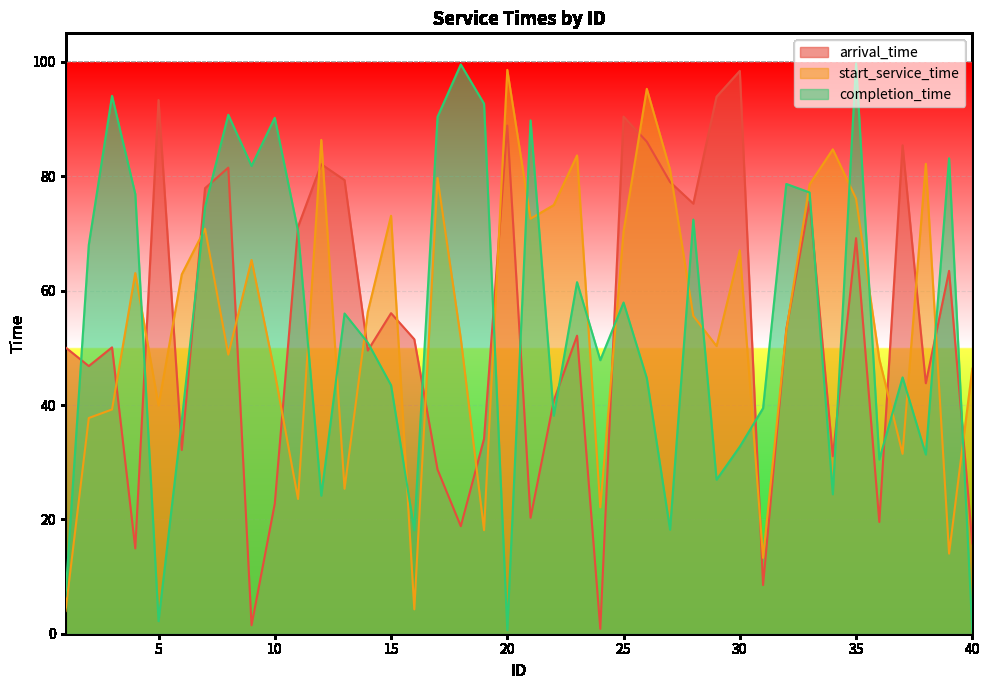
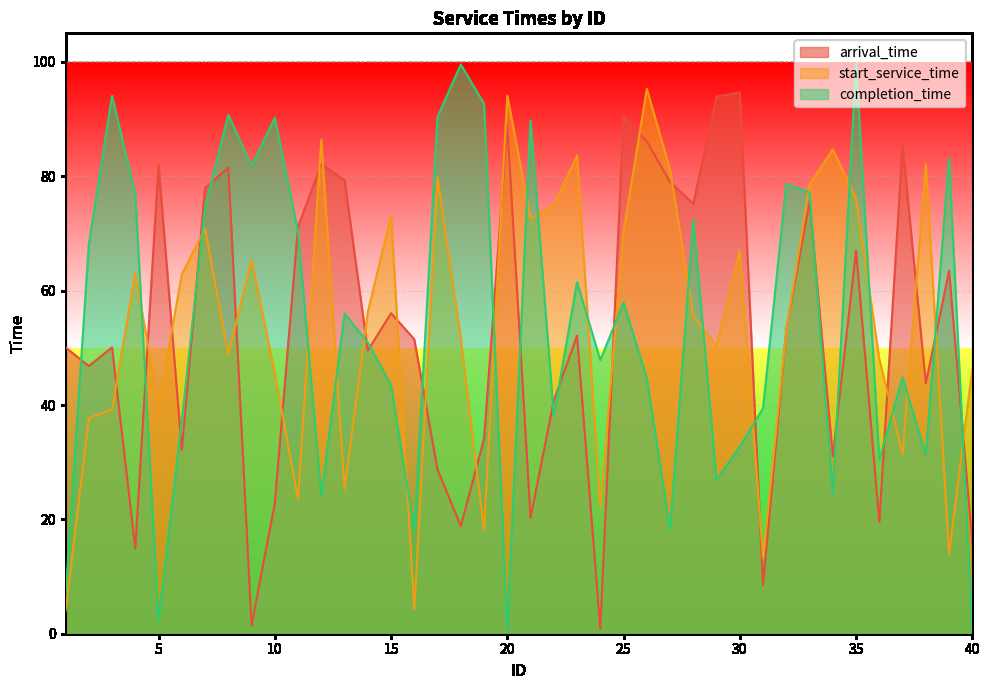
  {
    "arrival_time": {
-     "5": 93,
+     "5": 82,
      "10": 23,
      "15": 56,
      "20": 89,
      "25": 90,
-     "30": 98,
-     "35": 69,
+     "30": 95,
+     "35": 67,
      "40": 16
    },
    "start_service_time": {
      "5": 40,
      "10": 46,
      "15": 73,
-     "20": 99,
+     "20": 94,
      "25": 70,
      "30": 67,
      "35": 76,
      "40": 46
    },
    "completion_time": {
      "5": 2,
      "10": 90,
      "15": 43,
      "20": 1,
      "25": 58,
      "30": 33,
      "40": 0
    }
  }
